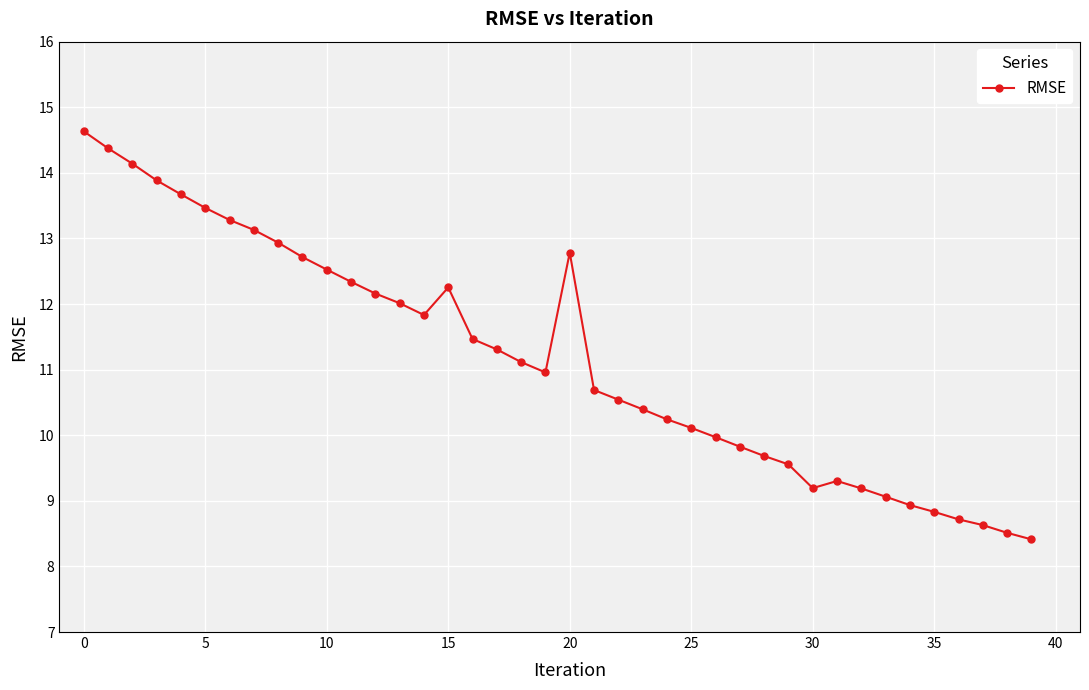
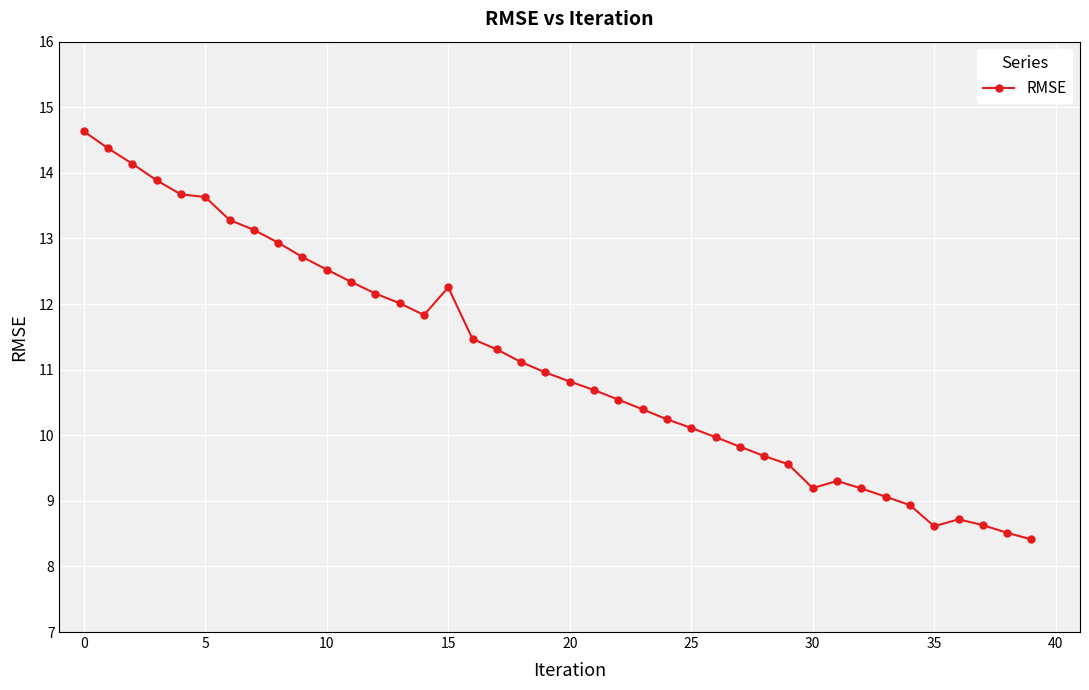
  {
    "0": 14.6,
-   "5": 13.5,
+   "5": 13.6,
    "10": 12.5,
    "15": 12.3,
-   "20": 12.8,
+   "20": 10.8,
    "25": 10.1,
    "30": 9.2,
-   "35": 8.8
+   "35": 8.6
  }
